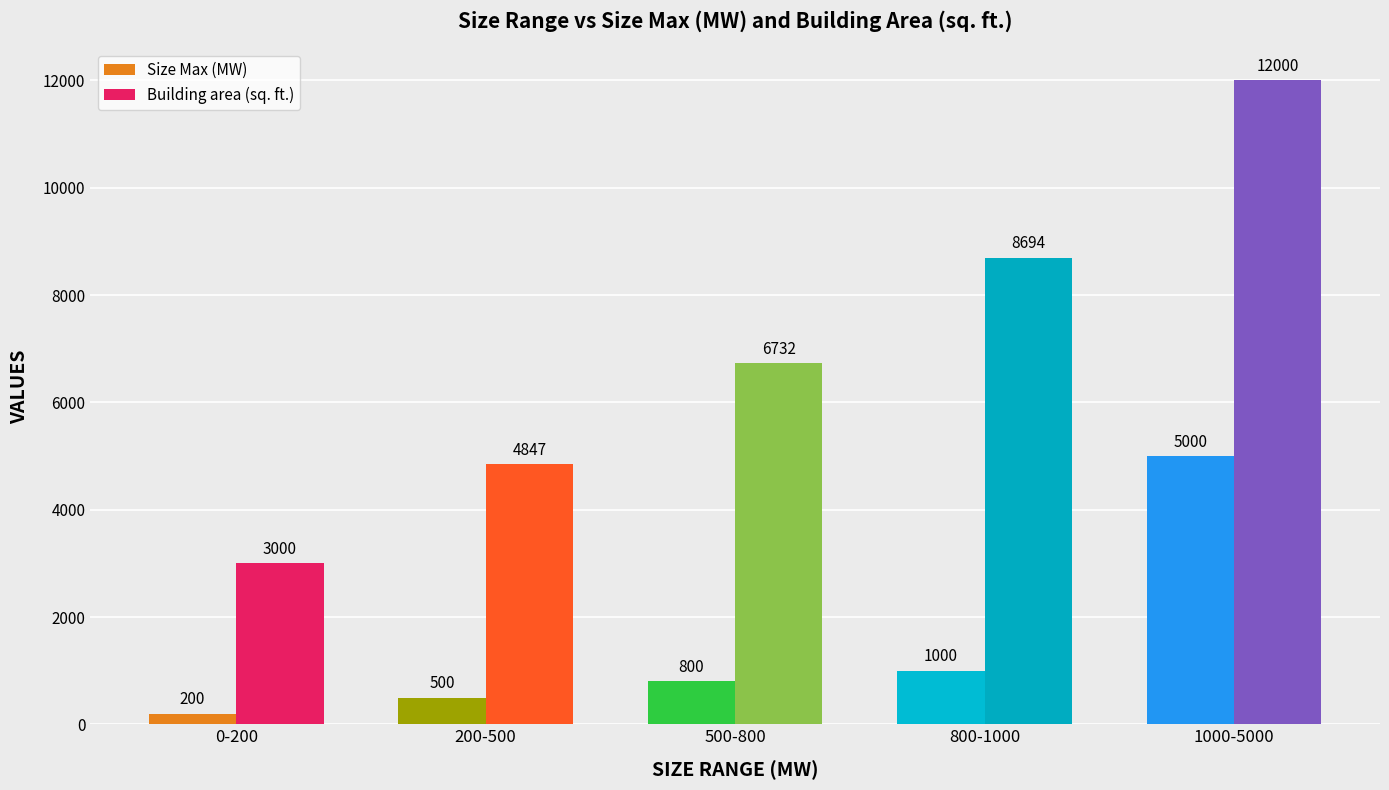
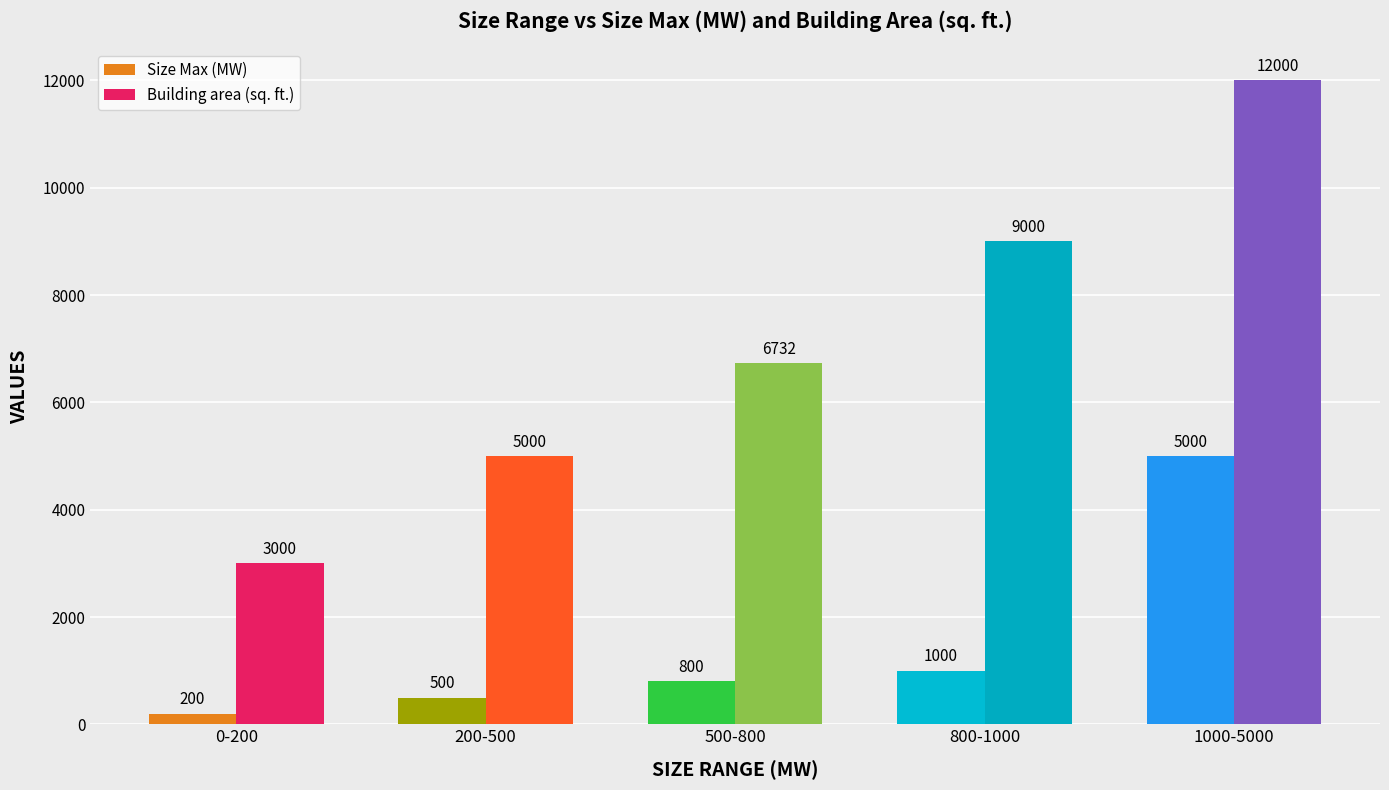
  {
    "Size Max (MW)": {
      "0-200": 200,
      "200-500": 500,
      "500-800": 800,
      "800-1000": 1000,
      "1000-5000": 5000
    },
    "Building area (sq. ft.)": {
      "0-200": 3000,
-     "200-500": 4847,
+     "200-500": 5000,
      "500-800": 6732,
-     "800-1000": 8694,
+     "800-1000": 9000,
      "1000-5000": 12000
    }
  }
